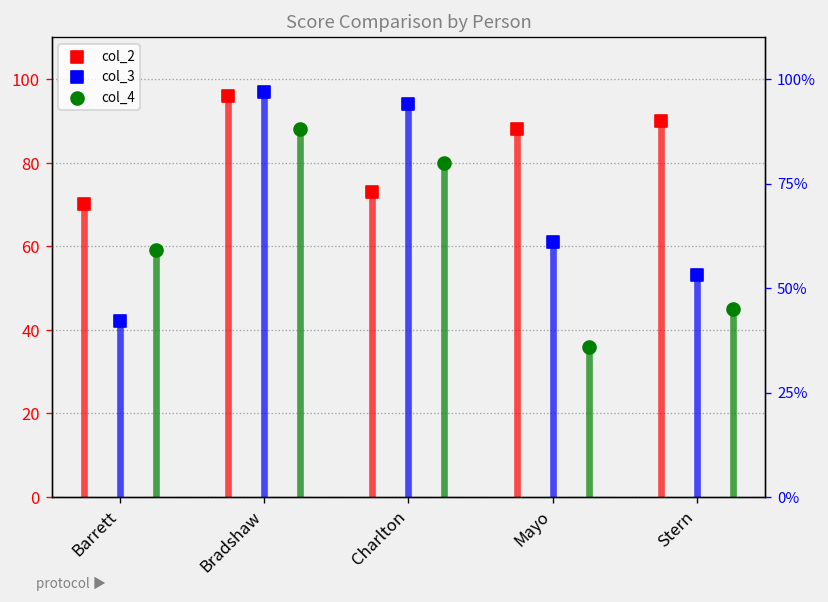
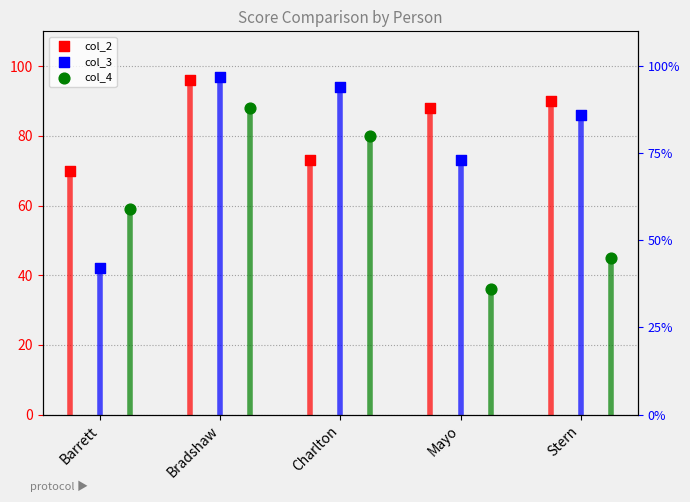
  {
    "col_3": {
-     "Mayo": 61,
-     "Stern": 53
+     "Mayo": 73,
+     "Stern": 86
    }
  }
